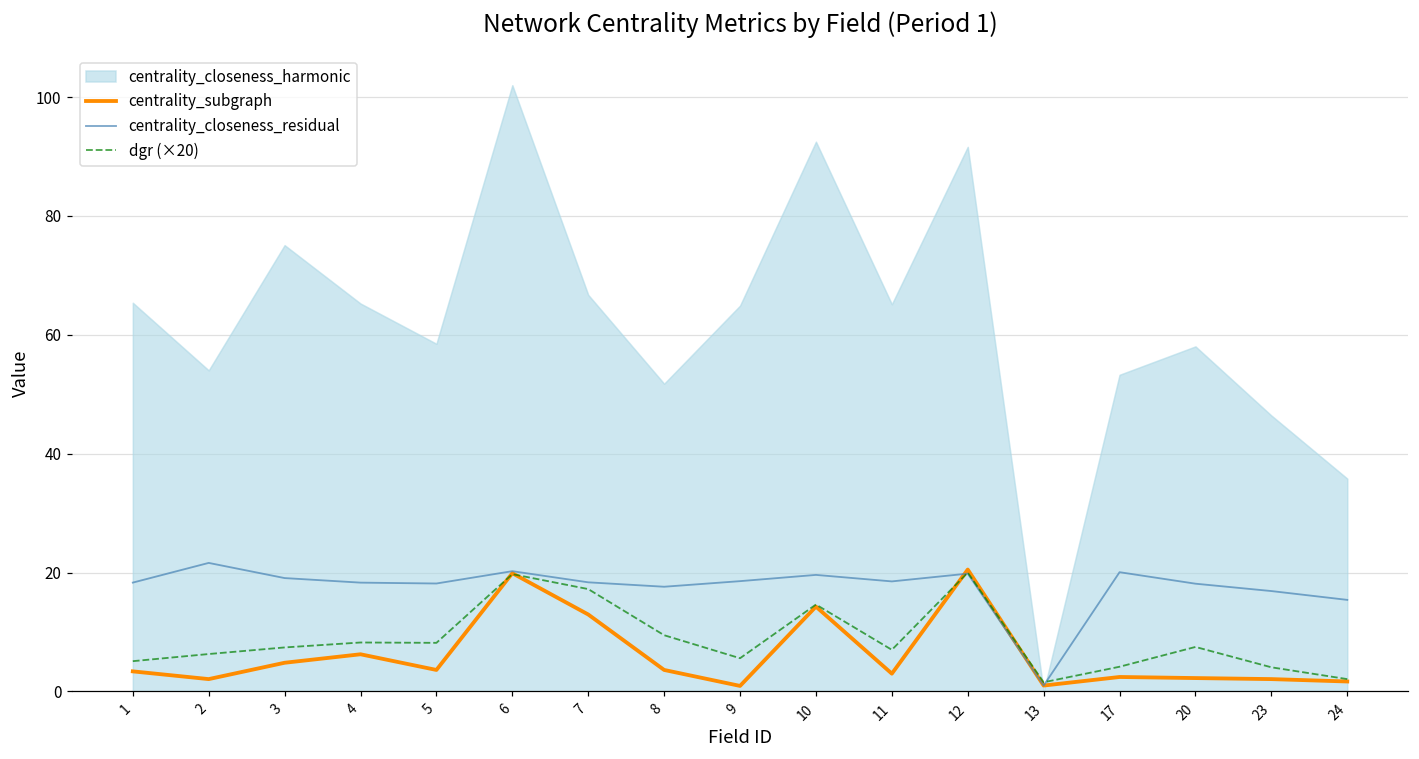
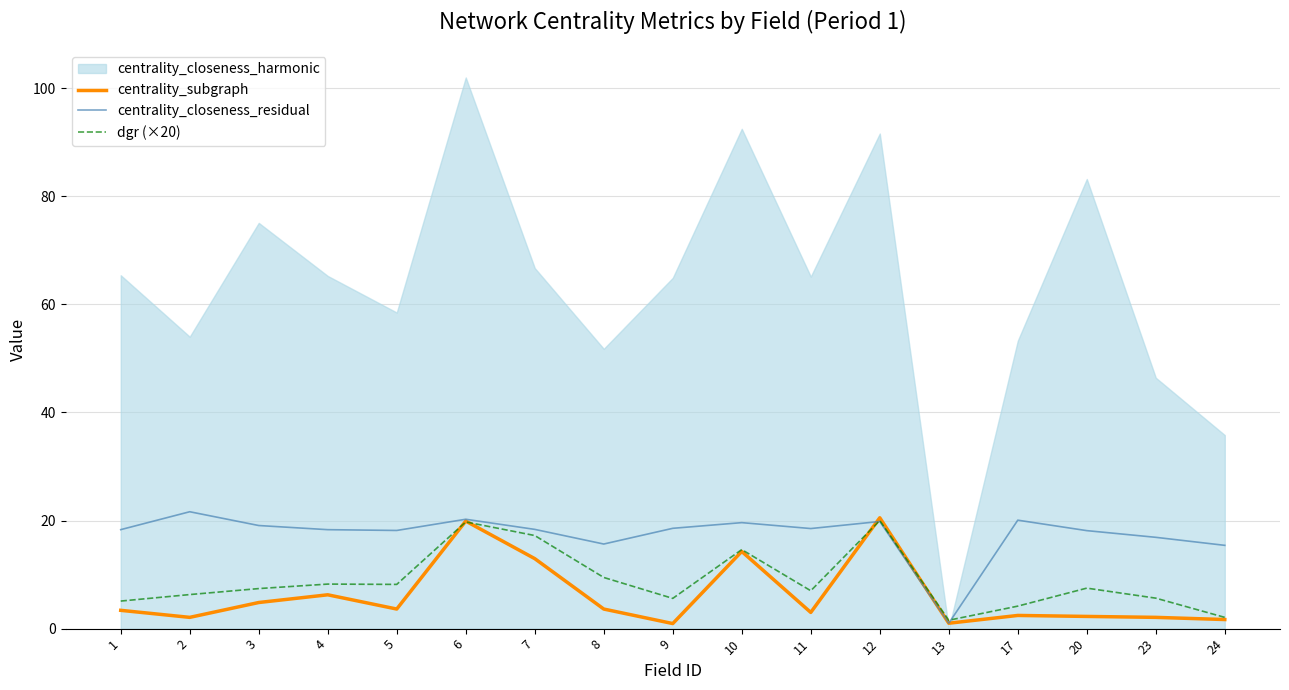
  {
    "centrality_subgraph": {
      "1": 3,
      "2": 2,
      "3": 5,
      "4": 6,
      "5": 4,
      "7": 13,
      "8": 4,
      "9": 1,
      "11": 3,
      "12": 21,
      "17": 2,
      "20": 2,
      "23": 2
    },
    "centrality_closeness_harmonic": {
      "1": 65,
      "2": 54,
      "3": 75,
      "4": 65,
      "5": 58,
      "6": 102,
      "7": 67,
      "8": 52,
      "9": 65,
      "10": 92,
      "11": 65,
      "12": 92,
      "13": 0,
      "17": 53,
-     "20": 58,
+     "20": 83,
      "23": 46,
      "24": 36
    },
    "centrality_closeness_residual": {
      "1": 18,
      "2": 22,
      "3": 19,
      "4": 18,
      "5": 18,
      "7": 18,
-     "8": 18,
+     "8": 16,
      "9": 19,
      "10": 20,
      "11": 19,
      "17": 20,
      "20": 18,
      "23": 17,
      "24": 15
    },
    "dgr (×20)": {
      "1": 5,
      "2": 6,
      "3": 7,
      "4": 8,
      "5": 8,
      "7": 17,
      "8": 9,
      "9": 6,
      "11": 7,
      "13": 2,
      "17": 4,
      "20": 7,
-     "23": 4
+     "23": 6
    }
  }
